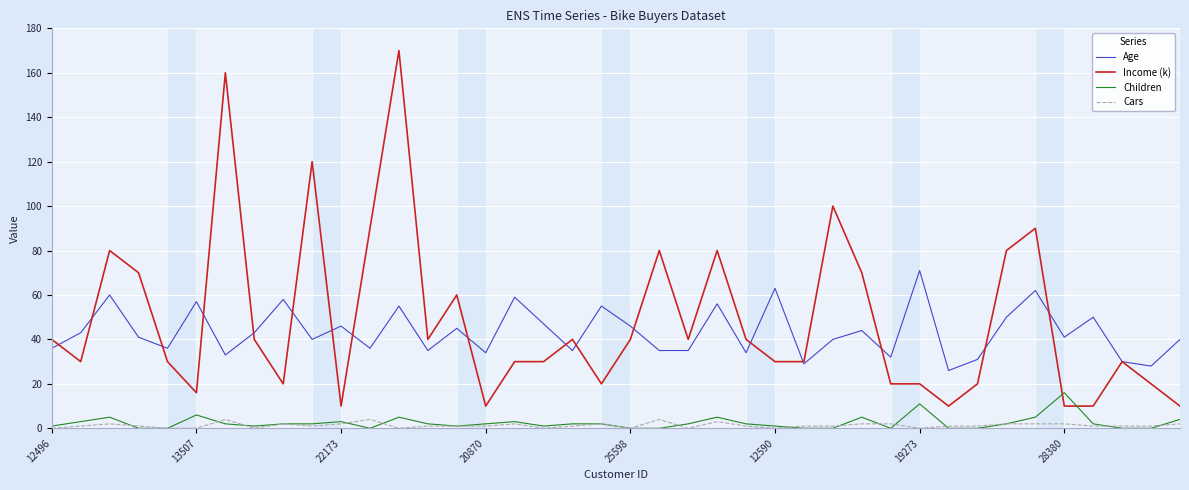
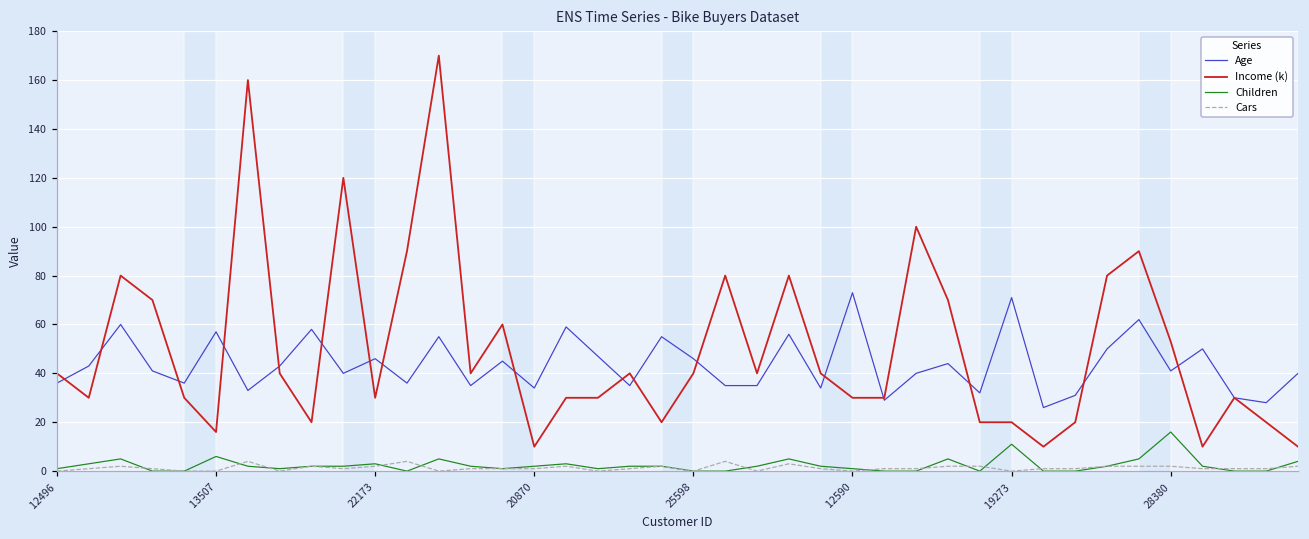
  {
    "Age": {
      "12496": 36,
      "13507": 57,
      "22173": 46,
      "20870": 34,
      "25598": 46,
-     "12590": 63,
+     "12590": 73,
      "19273": 71,
      "28380": 41
    },
    "Income (k)": {
      "12496": 40,
      "13507": 16,
-     "22173": 10,
+     "22173": 30,
      "20870": 10,
      "25598": 40,
      "12590": 30,
      "19273": 20,
-     "28380": 10
+     "28380": 53
    },
    "Children": {
      "13507": 6,
      "19273": 11,
      "28380": 16
    },
    "Cars": {
      "13507": 0,
      "19273": 0,
      "28380": 2
    }
  }
